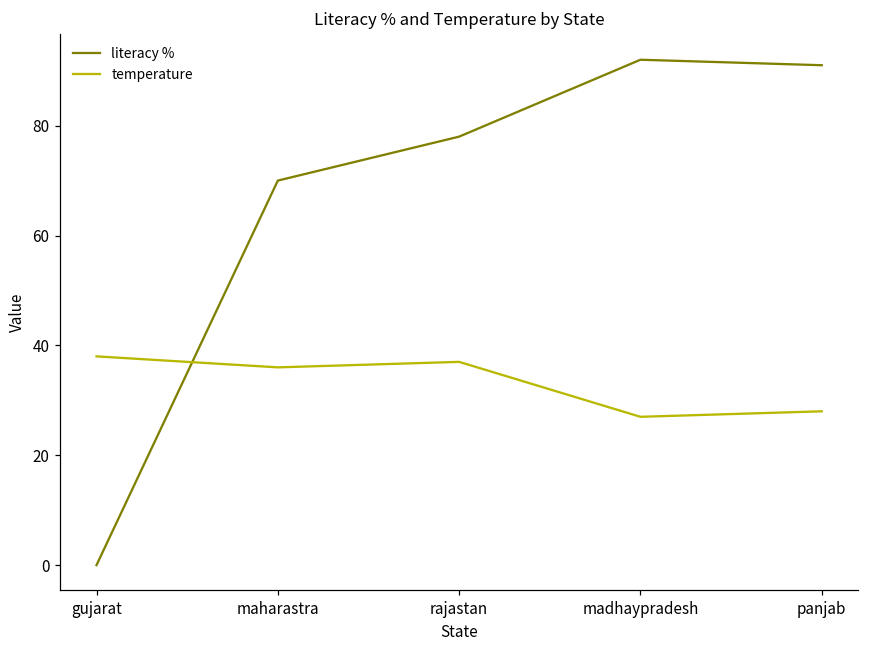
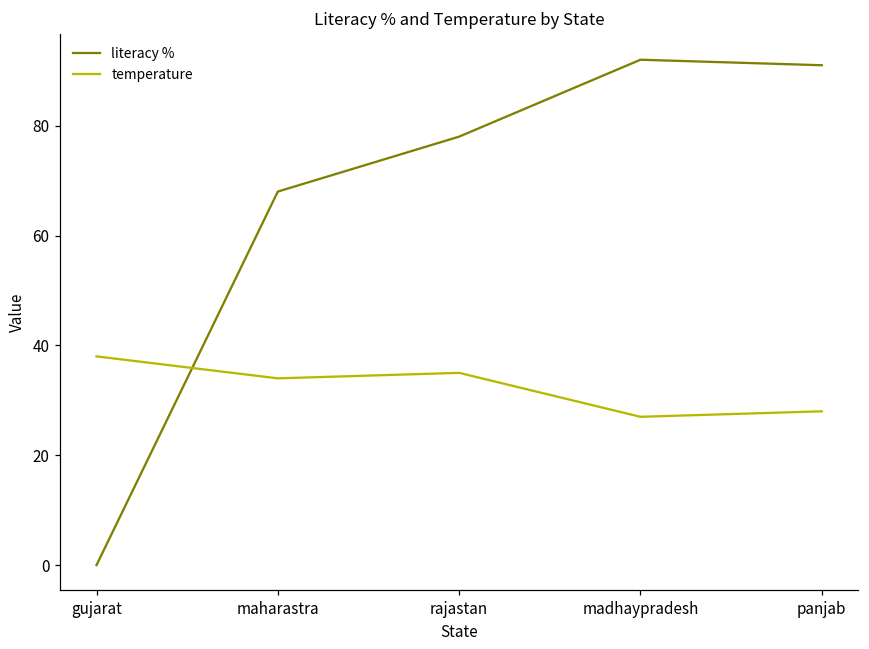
  {
    "literacy %": {
      "gujarat": 0,
-     "maharastra": 70,
+     "maharastra": 68,
      "rajastan": 78,
      "madhaypradesh": 92,
      "panjab": 91
    },
    "temperature": {
      "gujarat": 38,
-     "maharastra": 36,
-     "rajastan": 37,
+     "maharastra": 34,
+     "rajastan": 35,
      "madhaypradesh": 27,
      "panjab": 28
    }
  }
